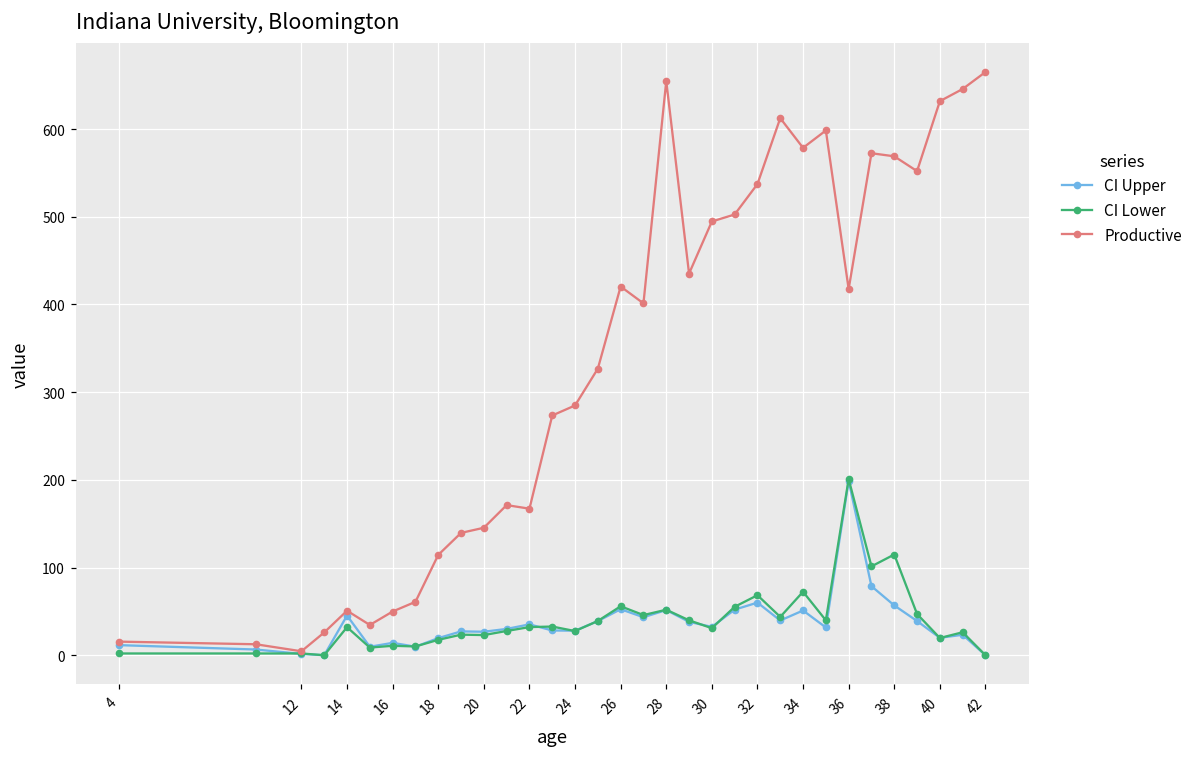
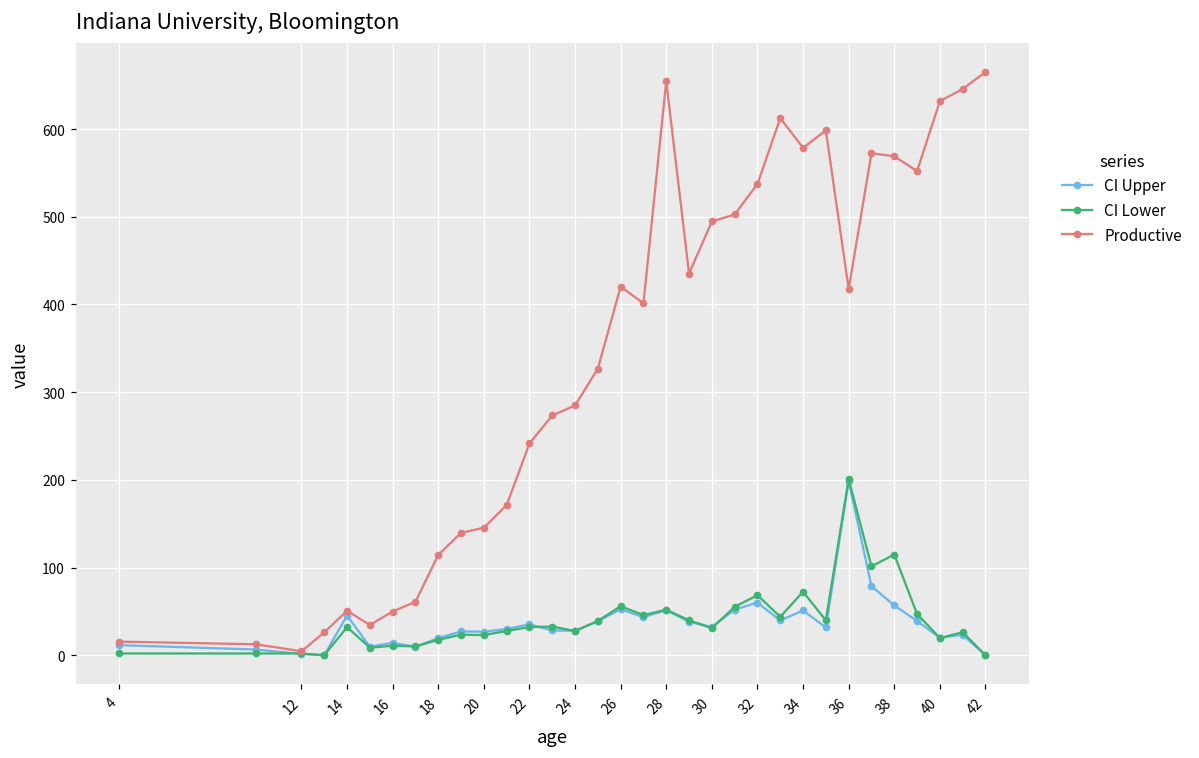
  {
    "CI Upper": {
      "4": 10,
      "14": 50,
      "16": 10,
      "20": 30,
      "26": 50,
      "32": 60,
      "34": 50,
      "38": 60
    },
    "CI Lower": {
      "4": 0,
      "14": 30,
      "16": 10,
      "20": 20,
      "26": 60,
      "32": 70,
      "34": 70,
      "38": 110
    },
    "Productive": {
      "4": 20,
      "14": 50,
      "16": 50,
      "18": 110,
      "20": 150,
-     "22": 170,
+     "22": 240,
      "24": 280,
      "26": 420,
      "28": 650,
      "30": 490,
      "32": 540,
      "34": 580,
      "36": 420,
      "38": 570,
      "40": 630,
      "42": 670
    }
  }
